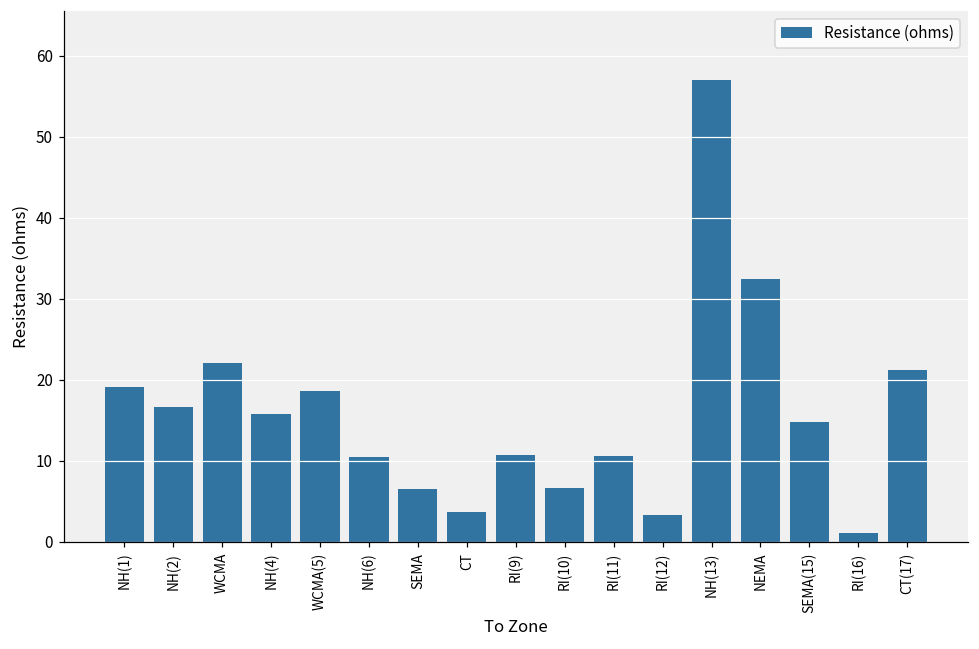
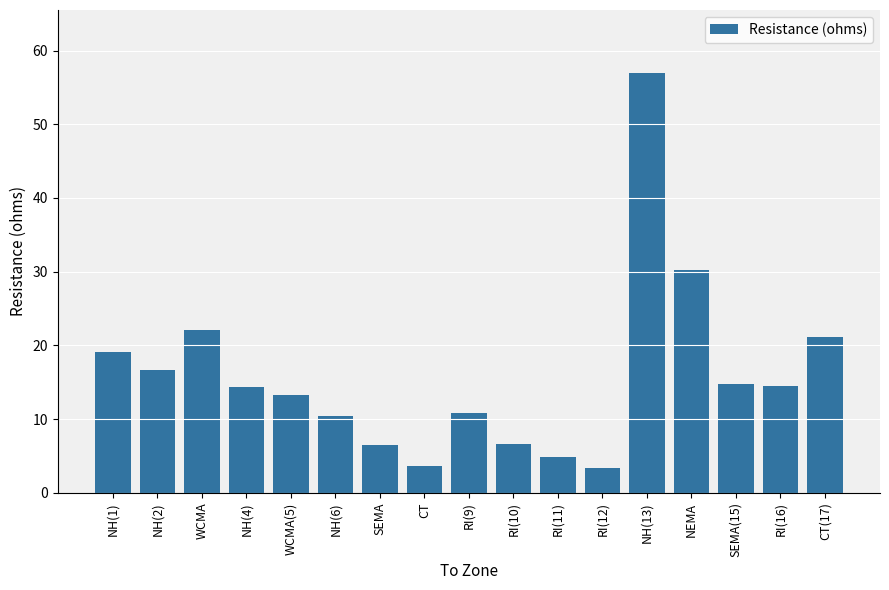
  {
    "NH(1)": 19,
    "NH(2)": 17,
    "WCMA": 22,
-   "NH(4)": 16,
-   "WCMA(5)": 19,
+   "NH(4)": 14,
+   "WCMA(5)": 13,
    "NH(6)": 10,
    "SEMA": 7,
    "CT": 4,
    "RI(9)": 11,
    "RI(10)": 7,
-   "RI(11)": 11,
+   "RI(11)": 5,
    "RI(12)": 3,
    "NH(13)": 57,
-   "NEMA": 32,
+   "NEMA": 30,
    "SEMA(15)": 15,
-   "RI(16)": 1,
+   "RI(16)": 14,
    "CT(17)": 21
  }
